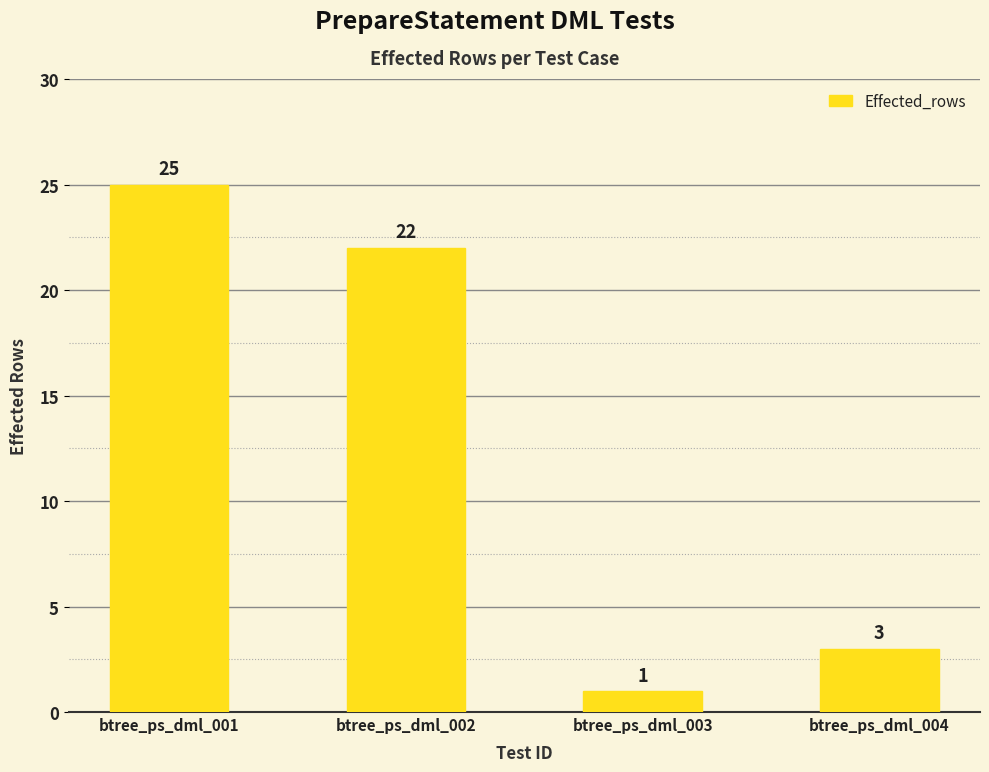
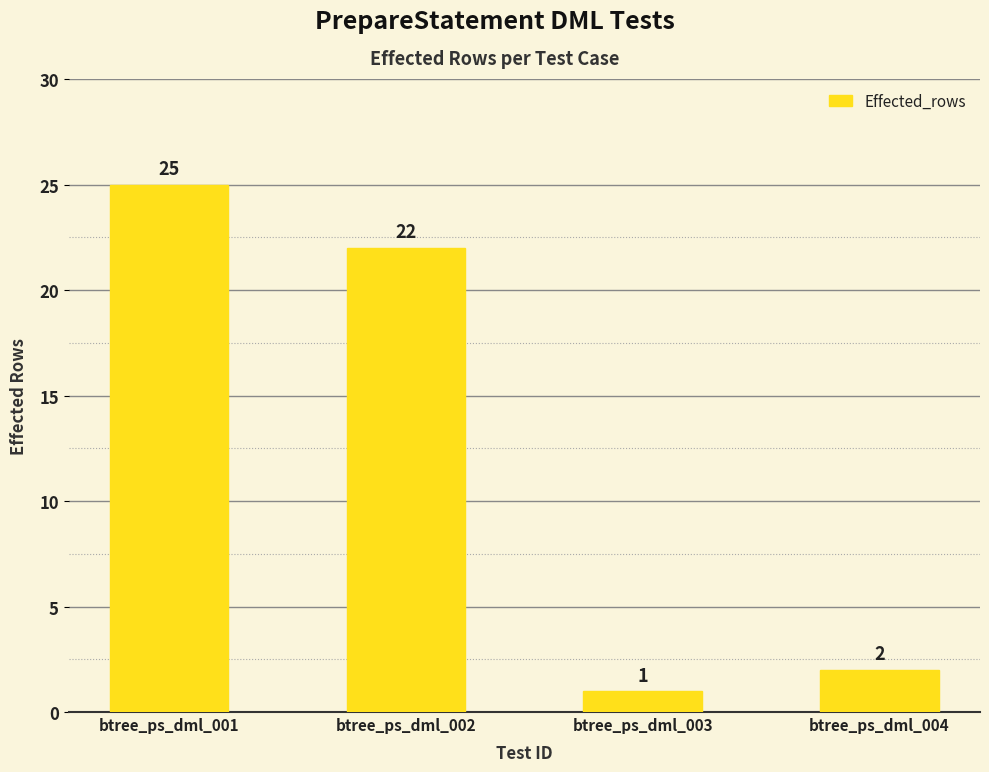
  {
    "btree_ps_dml_001": 25,
    "btree_ps_dml_002": 22,
    "btree_ps_dml_003": 1,
-   "btree_ps_dml_004": 3
+   "btree_ps_dml_004": 2
  }
